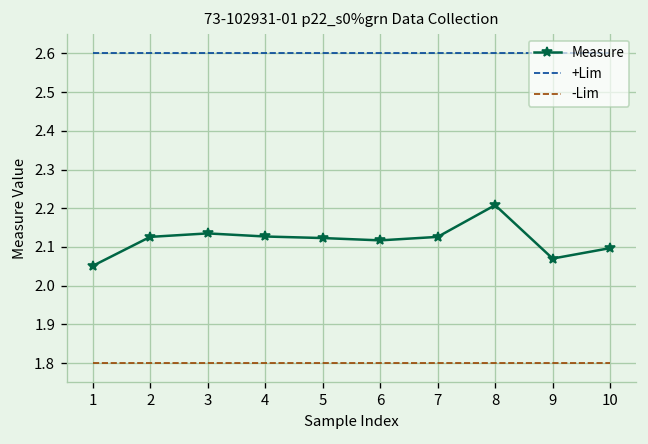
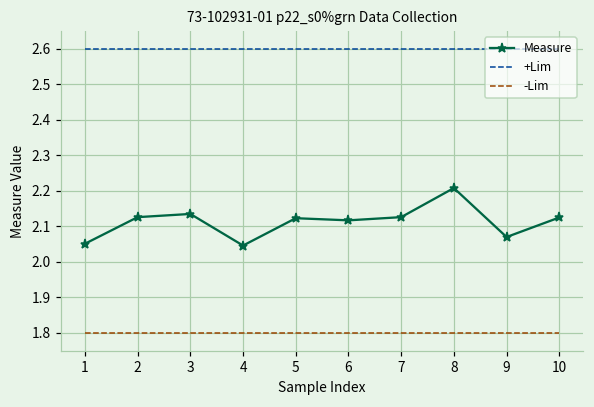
  {
    "Measure": {
      "1": 2.05,
      "2": 2.13,
      "3": 2.14,
-     "4": 2.13,
+     "4": 2.05,
      "5": 2.12,
      "6": 2.12,
      "7": 2.13,
      "8": 2.21,
      "9": 2.07,
-     "10": 2.10
+     "10": 2.13
    },
    "+Lim": {
      "1": 2.60,
      "2": 2.60,
      "3": 2.60,
      "4": 2.60,
      "5": 2.60,
      "6": 2.60,
      "7": 2.60,
      "8": 2.60
    },
    "-Lim": {
      "1": 1.80,
      "2": 1.80,
      "3": 1.80,
      "4": 1.80,
      "5": 1.80,
      "6": 1.80,
      "7": 1.80,
      "8": 1.80,
      "9": 1.80,
      "10": 1.80
    }
  }
